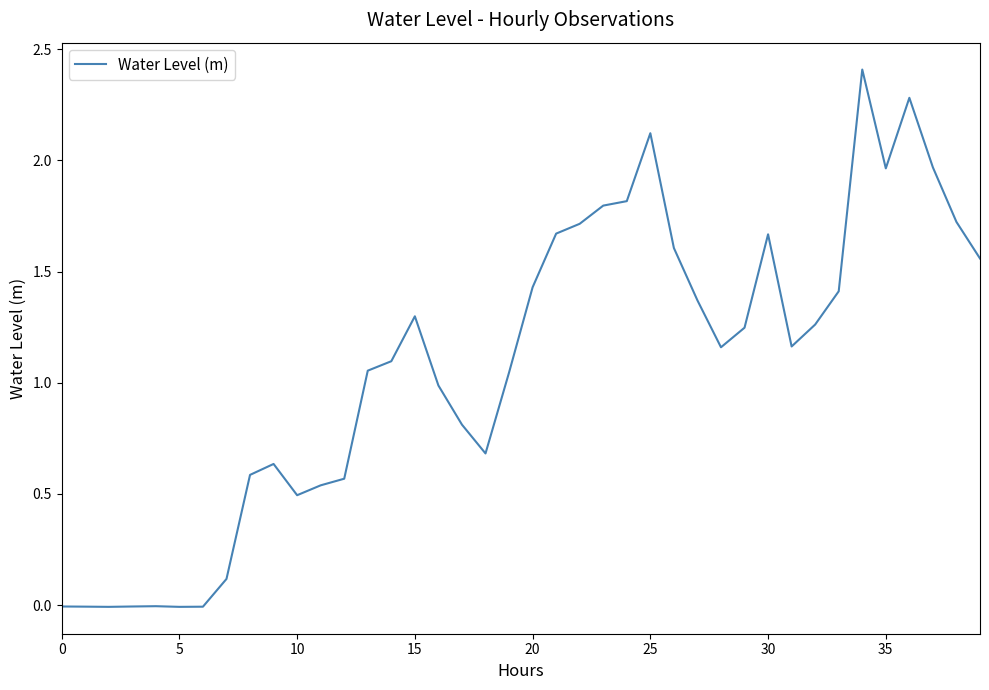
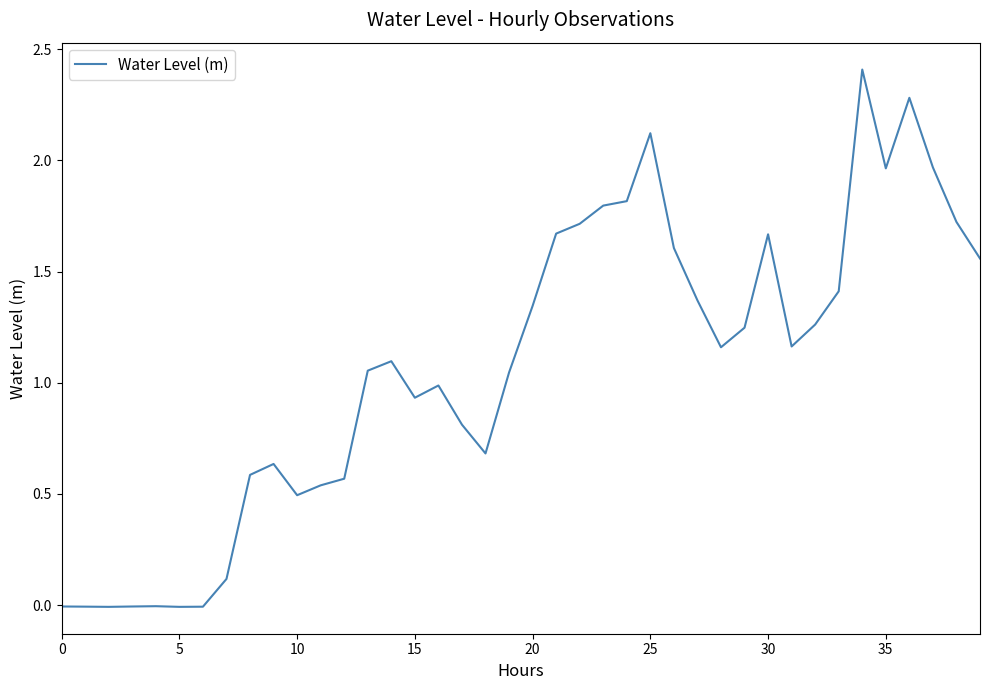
  {
    "0": -0.01,
    "5": -0.01,
    "10": 0.49,
-   "15": 1.30,
-   "20": 1.43,
+   "15": 0.93,
+   "20": 1.35,
    "25": 2.12,
    "30": 1.67,
    "35": 1.96
  }
